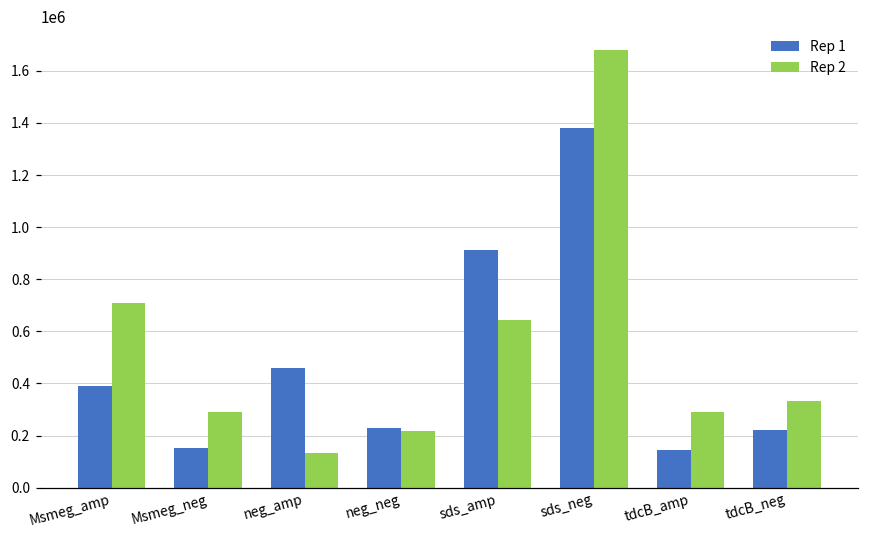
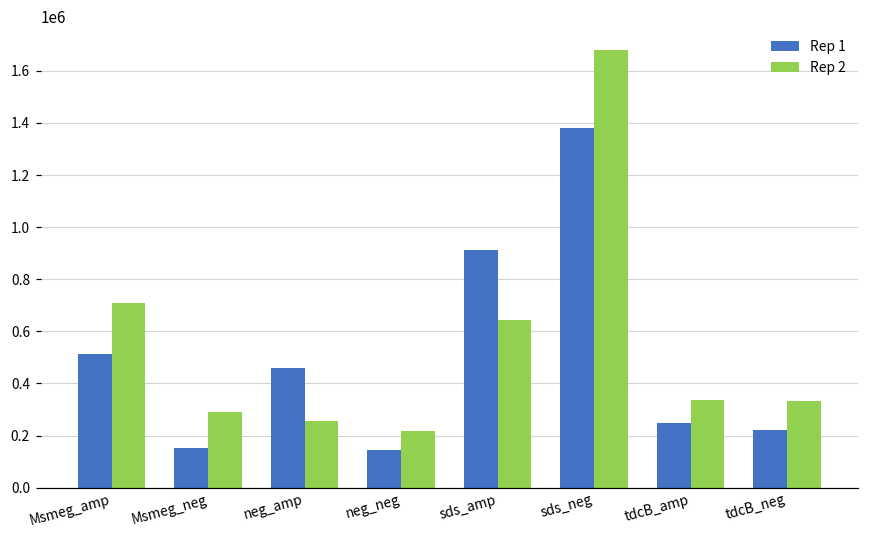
  {
    "Rep 1": {
-     "Msmeg_amp": 390000,
+     "Msmeg_amp": 510000,
      "Msmeg_neg": 150000,
      "neg_amp": 460000,
-     "neg_neg": 230000,
+     "neg_neg": 140000,
      "sds_amp": 910000,
      "sds_neg": 1380000,
-     "tdcB_amp": 150000,
+     "tdcB_amp": 250000,
      "tdcB_neg": 220000
    },
    "Rep 2": {
      "Msmeg_amp": 710000,
      "Msmeg_neg": 290000,
-     "neg_amp": 130000,
+     "neg_amp": 250000,
      "neg_neg": 220000,
      "sds_amp": 640000,
      "sds_neg": 1680000,
-     "tdcB_amp": 290000,
+     "tdcB_amp": 330000,
      "tdcB_neg": 330000
    }
  }
